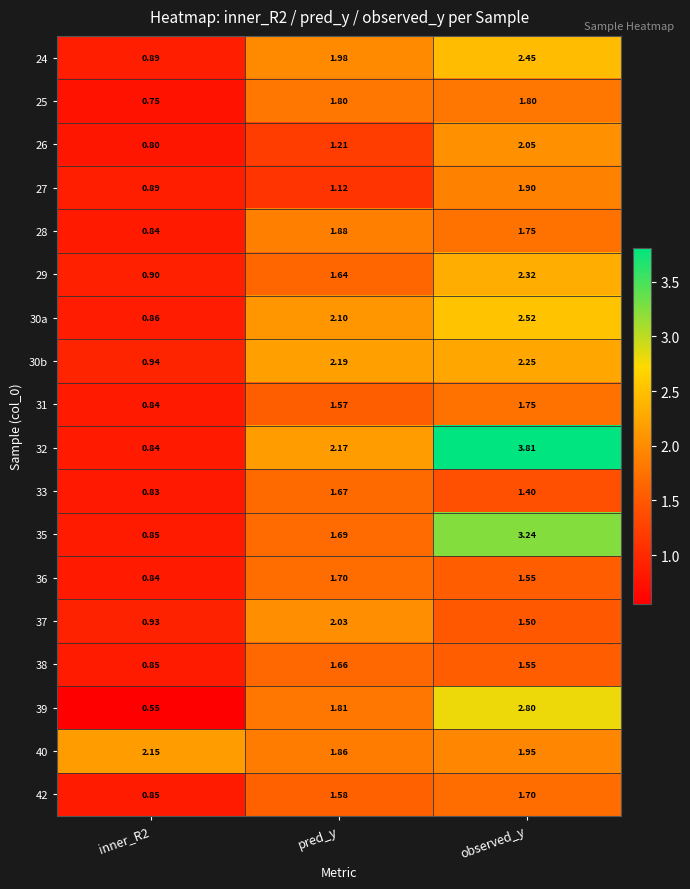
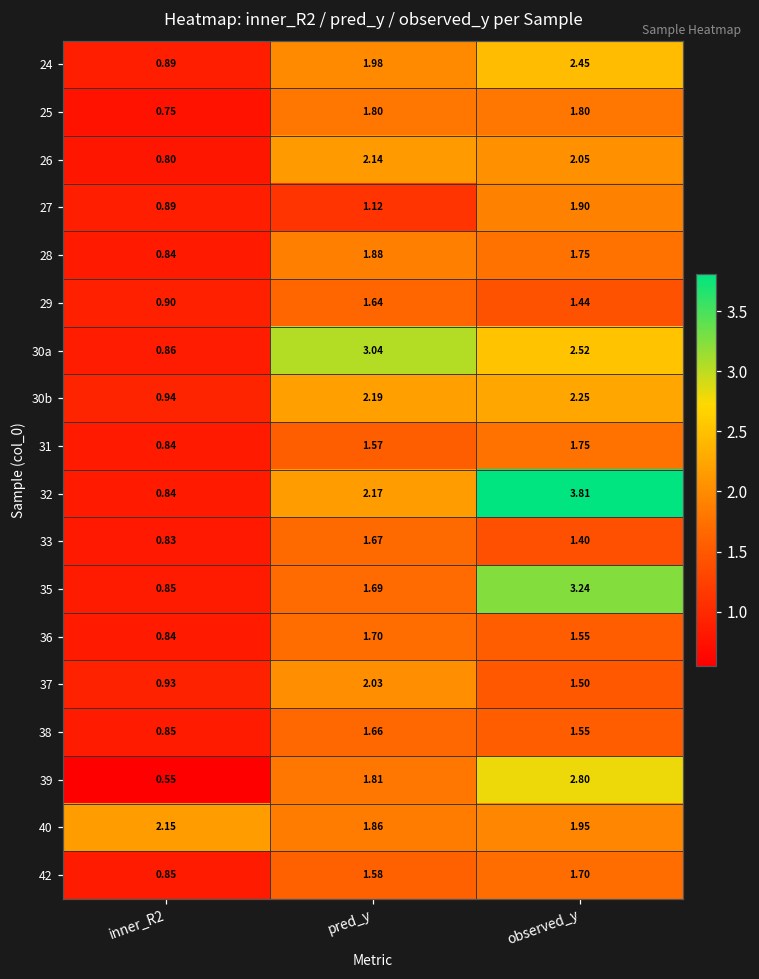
  {
    "24": {
      "inner_R2": 0.89,
      "pred_y": 1.98,
      "observed_y": 2.45
    },
    "25": {
      "inner_R2": 0.75,
      "pred_y": 1.80,
      "observed_y": 1.80
    },
    "26": {
      "inner_R2": 0.80,
-     "pred_y": 1.21,
+     "pred_y": 2.14,
      "observed_y": 2.05
    },
    "27": {
      "inner_R2": 0.89,
      "pred_y": 1.12,
      "observed_y": 1.90
    },
    "28": {
      "inner_R2": 0.84,
      "pred_y": 1.88,
      "observed_y": 1.75
    },
    "29": {
      "inner_R2": 0.90,
      "pred_y": 1.64,
-     "observed_y": 2.32
+     "observed_y": 1.44
    },
    "30a": {
      "inner_R2": 0.86,
-     "pred_y": 2.10,
+     "pred_y": 3.04,
      "observed_y": 2.52
    },
    "30b": {
      "inner_R2": 0.94,
      "pred_y": 2.19,
      "observed_y": 2.25
    },
    "31": {
      "inner_R2": 0.84,
      "pred_y": 1.57,
      "observed_y": 1.75
    },
    "32": {
      "inner_R2": 0.84,
      "pred_y": 2.17,
      "observed_y": 3.81
    },
    "33": {
      "inner_R2": 0.83,
      "pred_y": 1.67,
      "observed_y": 1.40
    },
    "35": {
      "inner_R2": 0.85,
      "pred_y": 1.69,
      "observed_y": 3.24
    },
    "36": {
      "inner_R2": 0.84,
      "pred_y": 1.70,
      "observed_y": 1.55
    },
    "37": {
      "inner_R2": 0.93,
      "pred_y": 2.03,
      "observed_y": 1.50
    },
    "38": {
      "inner_R2": 0.85,
      "pred_y": 1.66,
      "observed_y": 1.55
    },
    "39": {
      "inner_R2": 0.55,
      "pred_y": 1.81,
      "observed_y": 2.80
    },
    "40": {
      "inner_R2": 2.15,
      "pred_y": 1.86,
      "observed_y": 1.95
    },
    "42": {
      "inner_R2": 0.85,
      "pred_y": 1.58,
      "observed_y": 1.70
    }
  }
